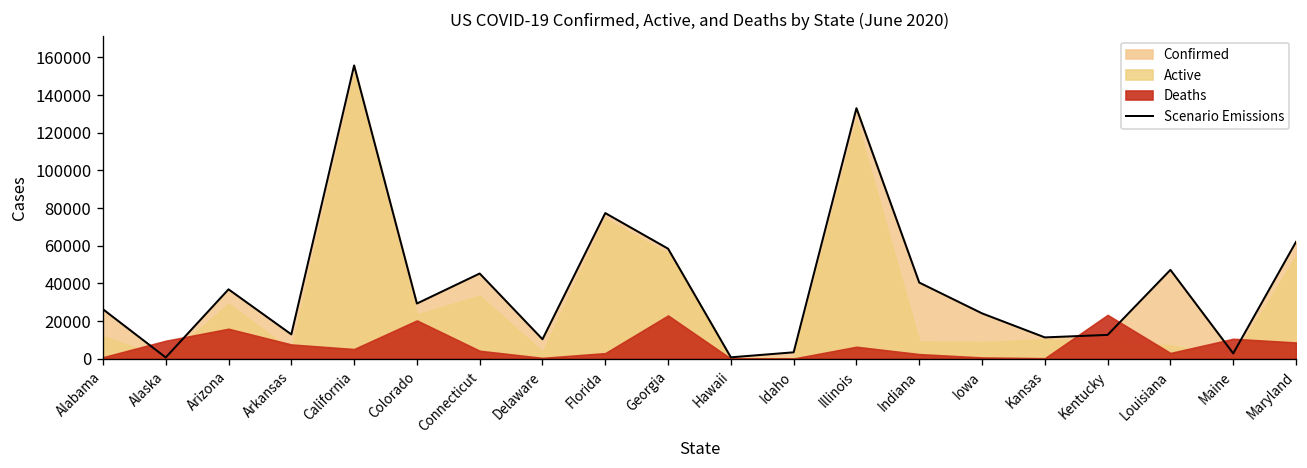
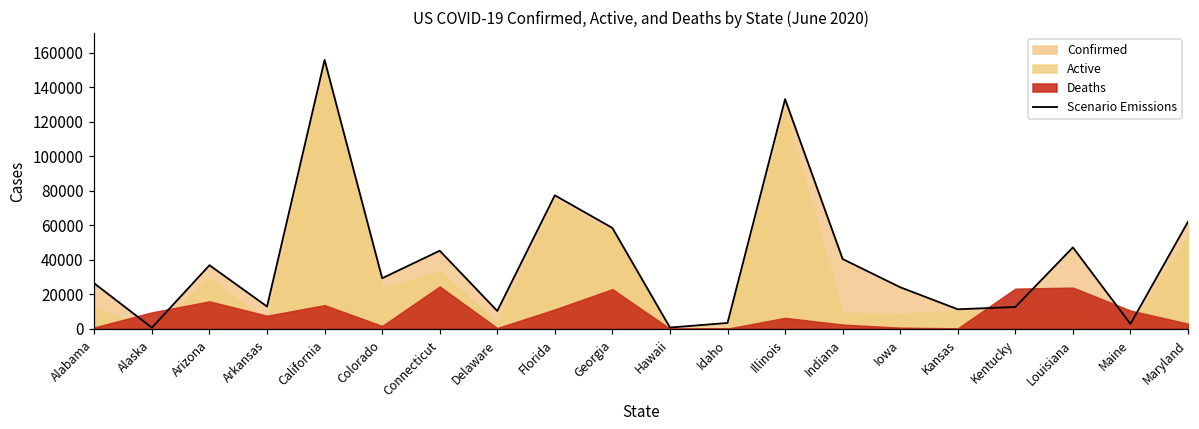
  {
    "Deaths": {
      "Alaska": 10000,
      "Arizona": 16000,
      "Arkansas": 8000,
-     "California": 5000,
-     "Colorado": 20000,
-     "Connecticut": 4000,
-     "Florida": 3000,
+     "California": 14000,
+     "Colorado": 2000,
+     "Connecticut": 25000,
+     "Florida": 11000,
      "Georgia": 23000,
      "Illinois": 6000,
      "Indiana": 2000,
      "Kentucky": 23000,
-     "Louisiana": 3000,
+     "Louisiana": 24000,
      "Maine": 11000,
-     "Maryland": 9000
+     "Maryland": 3000
    }
  }
